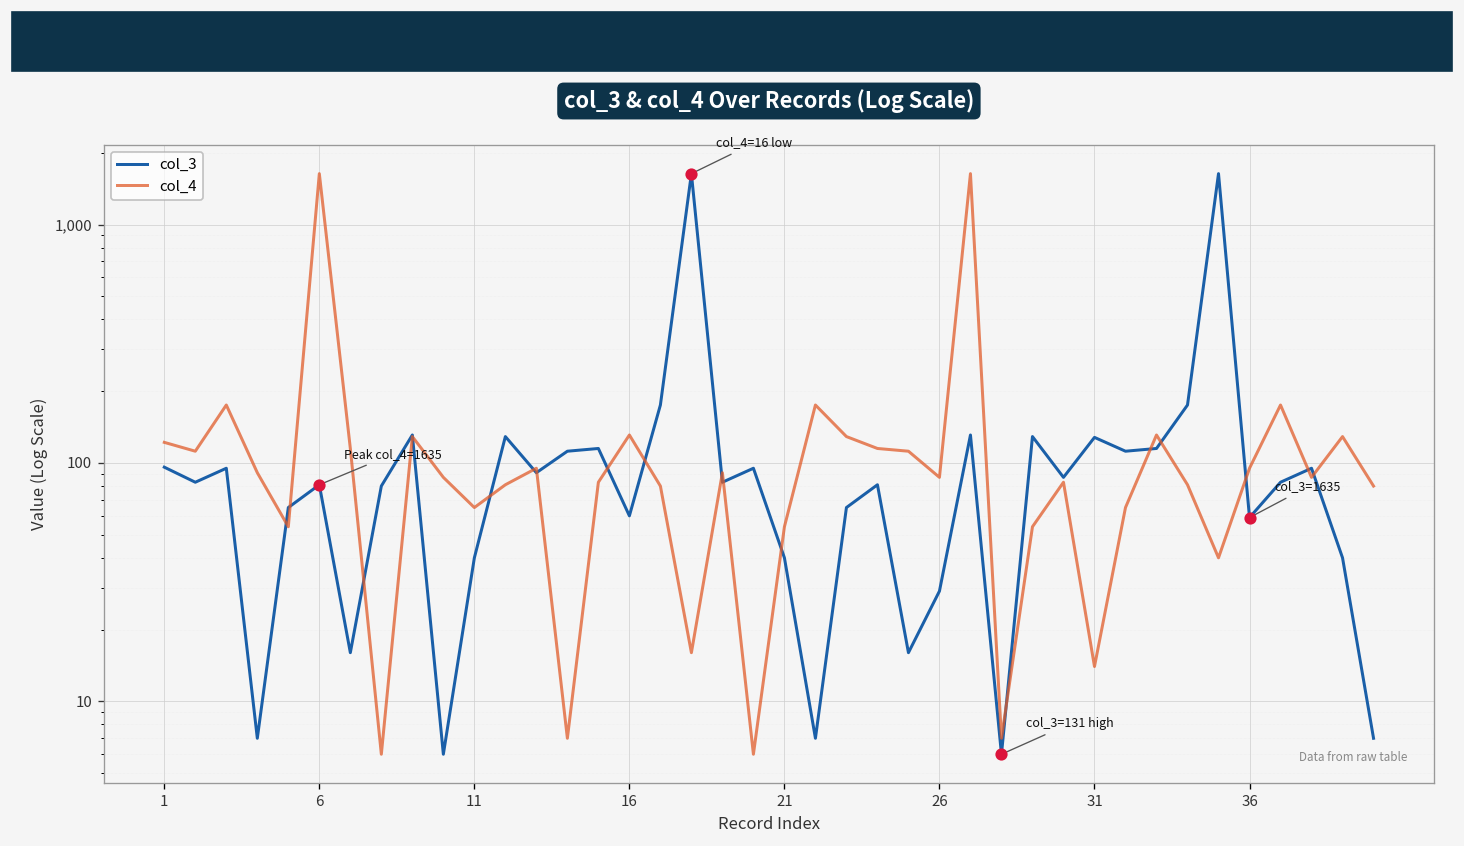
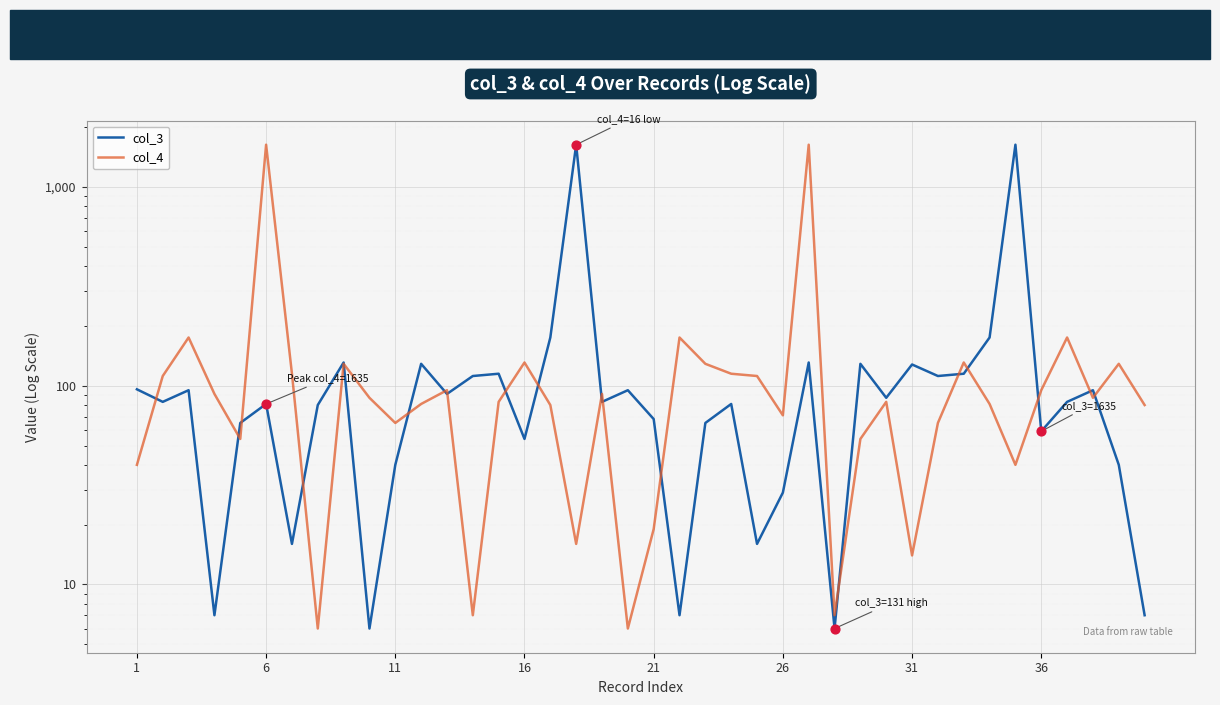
  {
    "col_3": {
      "1": "100",
      "11": "40",
-     "16": "60",
-     "21": "40",
+     "16": "54",
+     "21": "68",
      "26": "29",
      "31": "130"
    },
    "col_4": {
-     "1": "120",
+     "1": "40",
      "6": "1,600",
      "11": "65",
      "16": "130",
-     "21": "54",
-     "26": "90",
+     "21": "19",
+     "26": "71",
      "31": "14",
      "36": "100"
    }
  }
